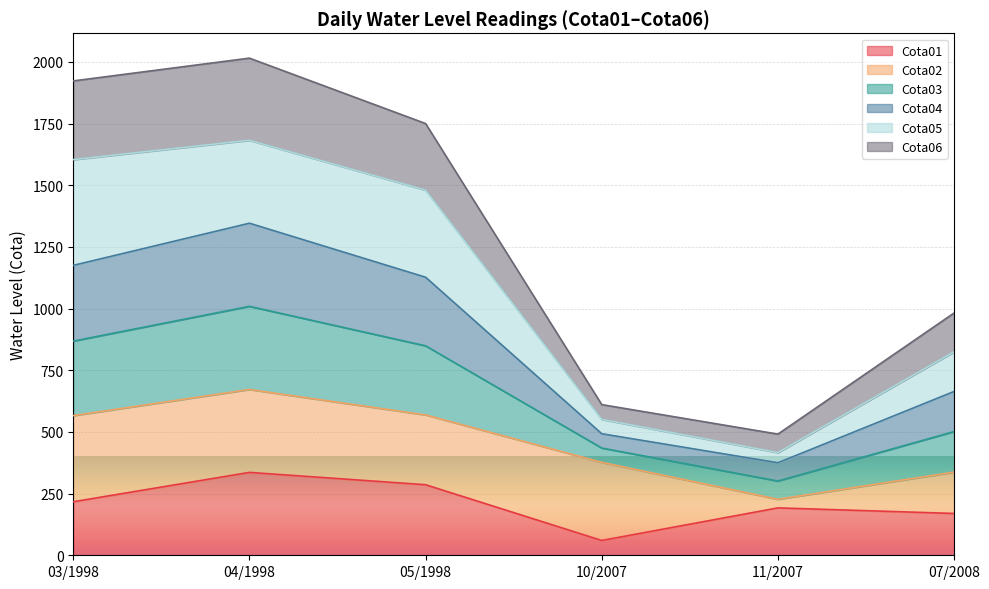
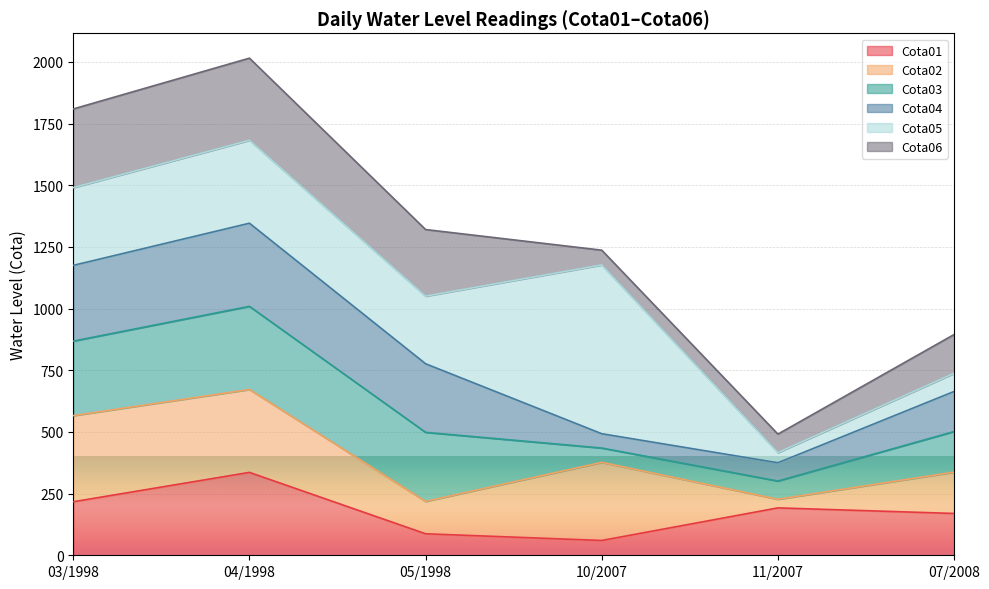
  {
    "Cota01": {
      "03/1998": 220,
      "04/1998": 340,
-     "05/1998": 290,
+     "05/1998": 90,
      "10/2007": 60,
      "11/2007": 190,
      "07/2008": 170
    },
    "Cota02": {
      "03/1998": 350,
      "04/1998": 340,
-     "05/1998": 280,
+     "05/1998": 130,
      "10/2007": 320,
      "11/2007": 30,
      "07/2008": 170
    },
    "Cota05": {
-     "03/1998": 430,
+     "03/1998": 320,
      "04/1998": 340,
-     "05/1998": 350,
-     "10/2007": 60,
+     "05/1998": 270,
+     "10/2007": 680,
      "11/2007": 40,
-     "07/2008": 160
+     "07/2008": 70
    }
  }
